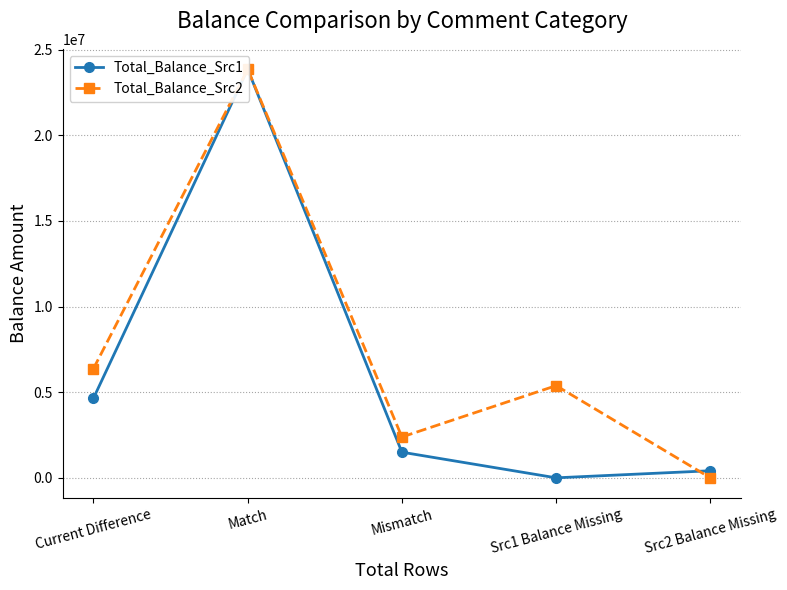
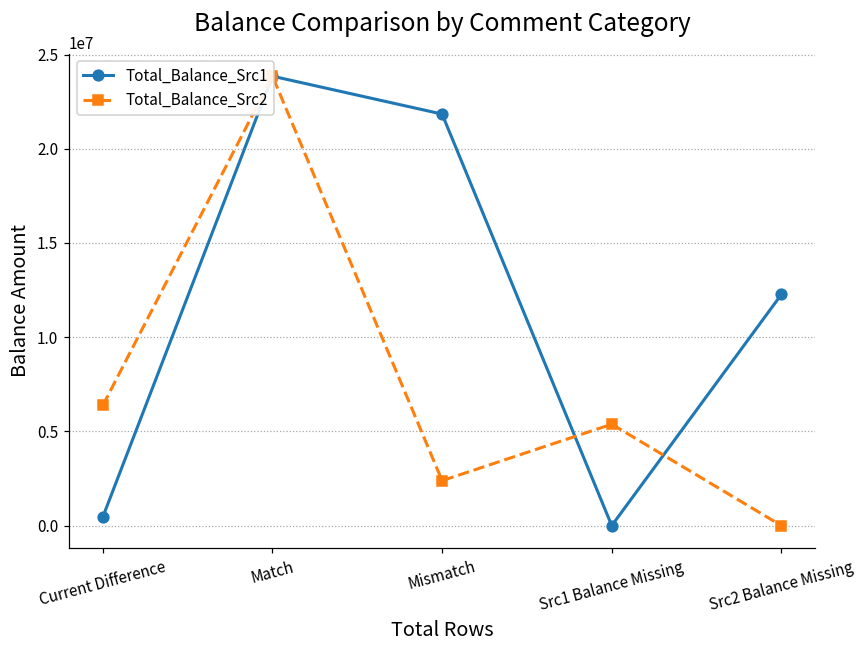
  {
    "Total_Balance_Src1": {
-     "Current Difference": 4700000,
-     "Mismatch": 1500000,
+     "Current Difference": 500000,
+     "Mismatch": 21800000,
      "Src1 Balance Missing": 0,
-     "Src2 Balance Missing": 400000
+     "Src2 Balance Missing": 12300000
    },
    "Total_Balance_Src2": {
      "Current Difference": 6400000,
      "Mismatch": 2400000,
      "Src1 Balance Missing": 5400000,
      "Src2 Balance Missing": 0
    }
  }
